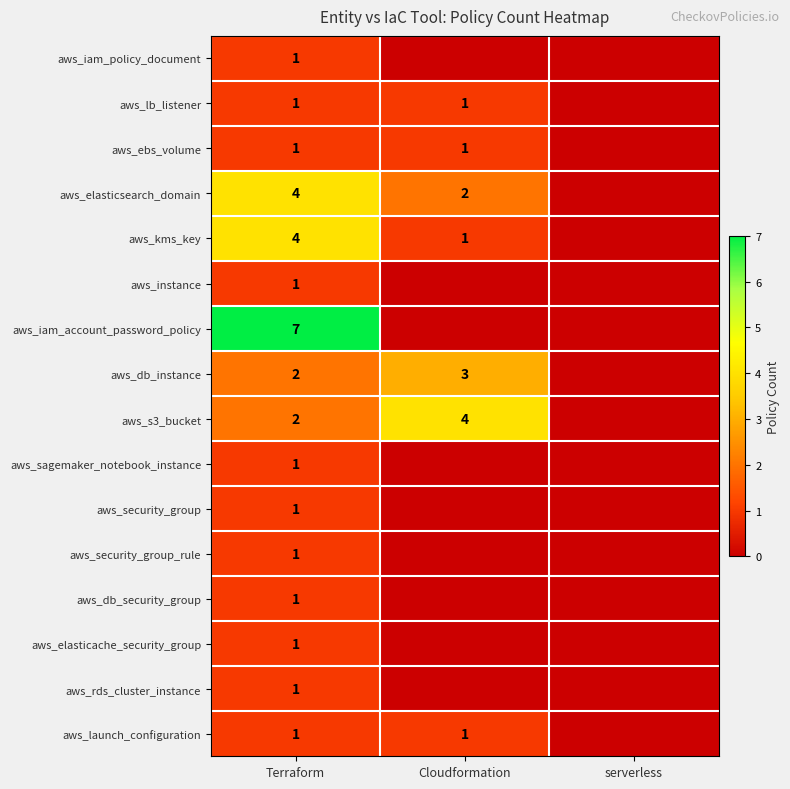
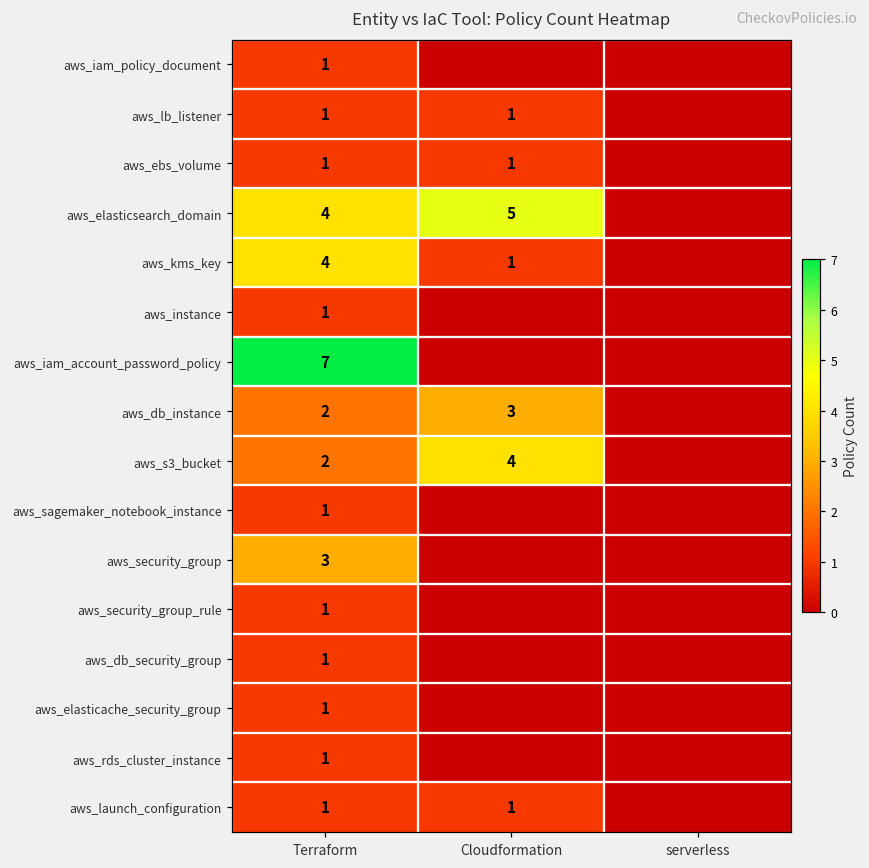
  {
    "aws_iam_policy_document": {
      "Terraform": 1
    },
    "aws_lb_listener": {
      "Terraform": 1,
      "Cloudformation": 1
    },
    "aws_ebs_volume": {
      "Terraform": 1,
      "Cloudformation": 1
    },
    "aws_elasticsearch_domain": {
      "Terraform": 4,
-     "Cloudformation": 2
+     "Cloudformation": 5
    },
    "aws_kms_key": {
      "Terraform": 4,
      "Cloudformation": 1
    },
    "aws_instance": {
      "Terraform": 1
    },
    "aws_iam_account_password_policy": {
      "Terraform": 7
    },
    "aws_db_instance": {
      "Terraform": 2,
      "Cloudformation": 3
    },
    "aws_s3_bucket": {
      "Terraform": 2,
      "Cloudformation": 4
    },
    "aws_sagemaker_notebook_instance": {
      "Terraform": 1
    },
    "aws_security_group": {
-     "Terraform": 1
+     "Terraform": 3
    },
    "aws_security_group_rule": {
      "Terraform": 1
    },
    "aws_db_security_group": {
      "Terraform": 1
    },
    "aws_elasticache_security_group": {
      "Terraform": 1
    },
    "aws_rds_cluster_instance": {
      "Terraform": 1
    },
    "aws_launch_configuration": {
      "Terraform": 1,
      "Cloudformation": 1
    }
  }
